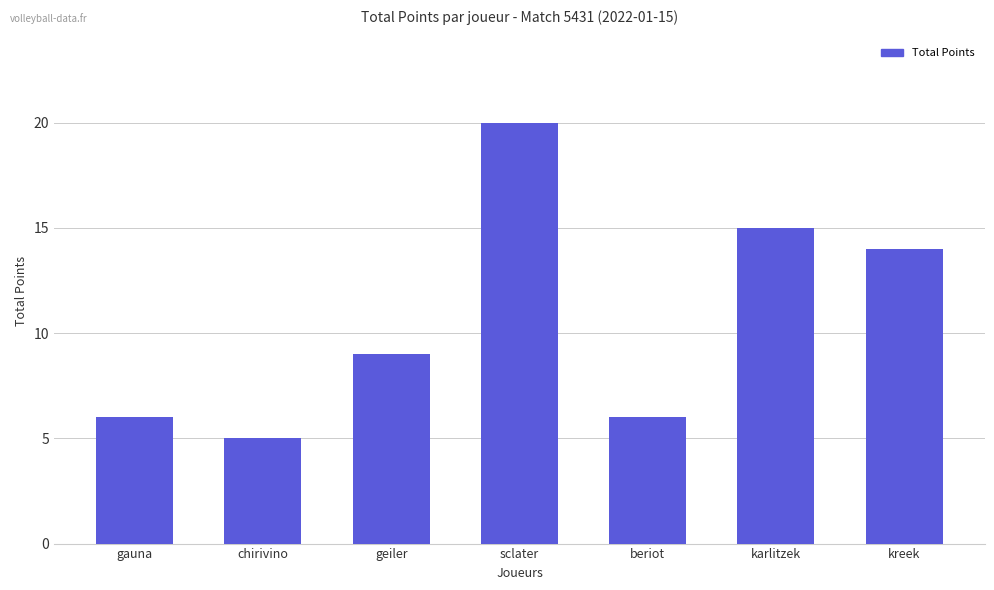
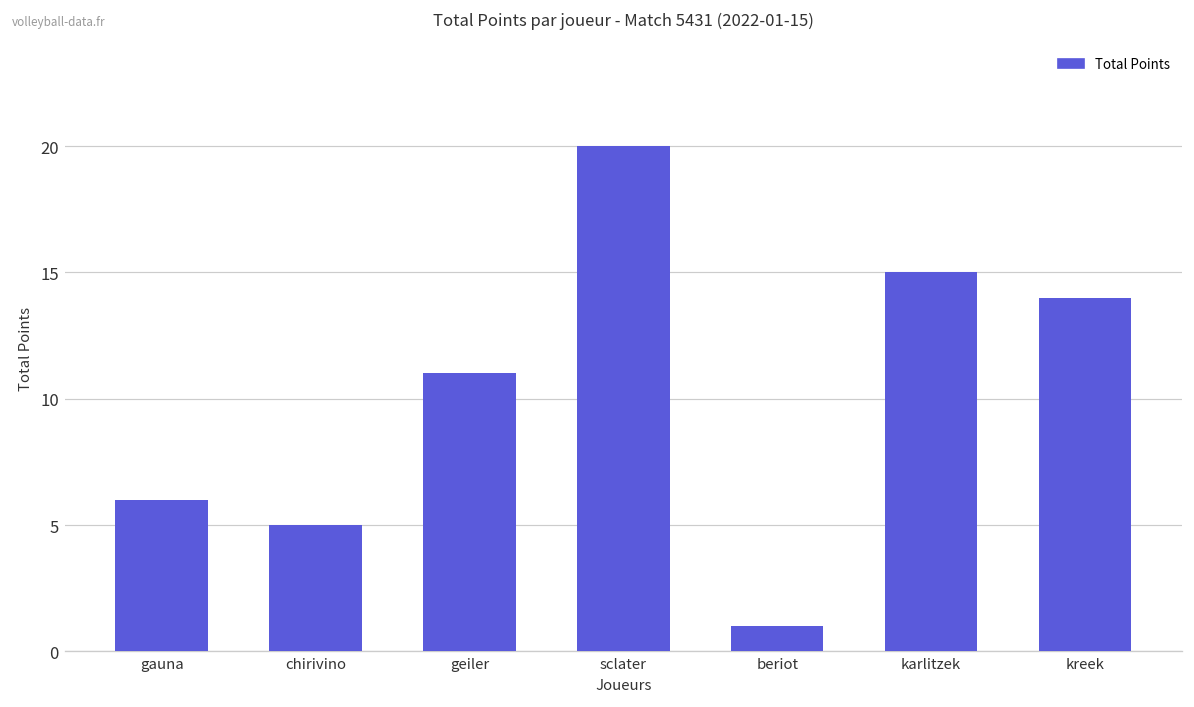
  {
    "gauna": 6,
    "chirivino": 5,
-   "geiler": 9,
+   "geiler": 11,
    "sclater": 20,
-   "beriot": 6,
+   "beriot": 1,
    "karlitzek": 15,
    "kreek": 14
  }
